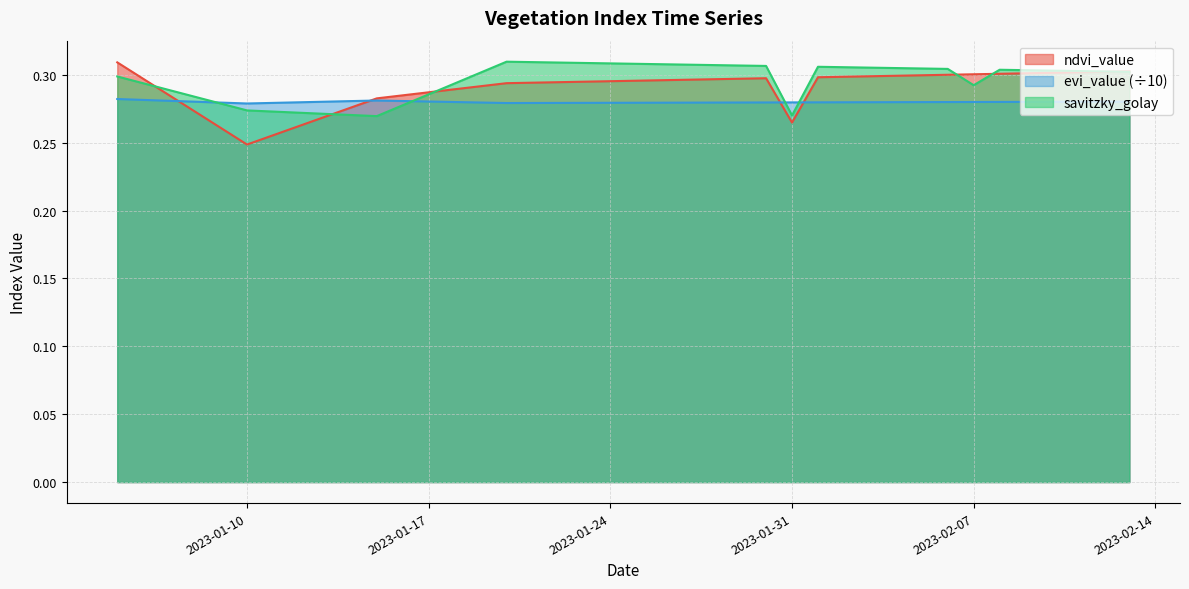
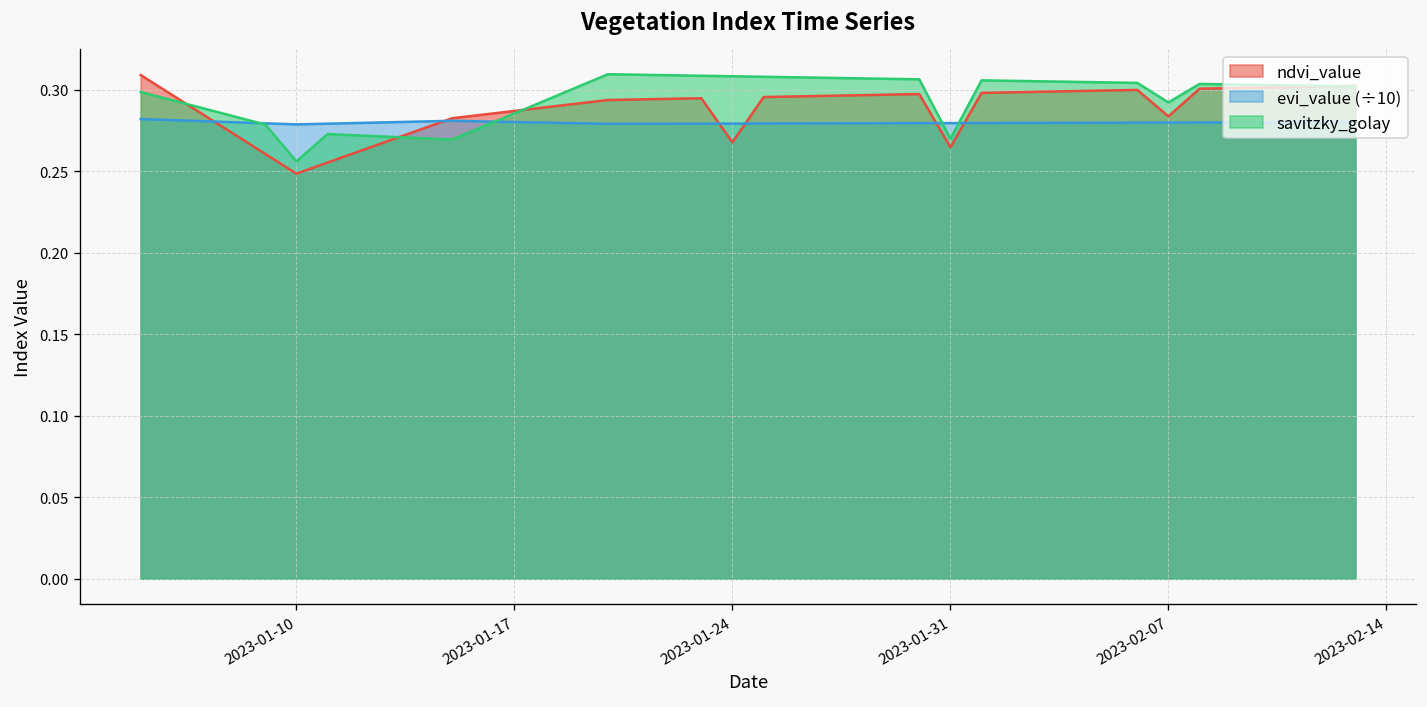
  {
    "ndvi_value": {
      "2023-01-10": 0.249,
-     "2023-01-24": 0.295,
+     "2023-01-24": 0.268,
      "2023-01-31": 0.265,
-     "2023-02-07": 0.300
+     "2023-02-07": 0.284
    },
    "evi_value (÷10)": {
      "2023-01-10": 0.279,
      "2023-01-17": 0.280,
      "2023-01-24": 0.279,
      "2023-01-31": 0.280,
      "2023-02-07": 0.280
    },
    "savitzky_golay": {
-     "2023-01-10": 0.274,
+     "2023-01-10": 0.256,
      "2023-01-24": 0.308,
      "2023-01-31": 0.270,
      "2023-02-07": 0.292
    }
  }
